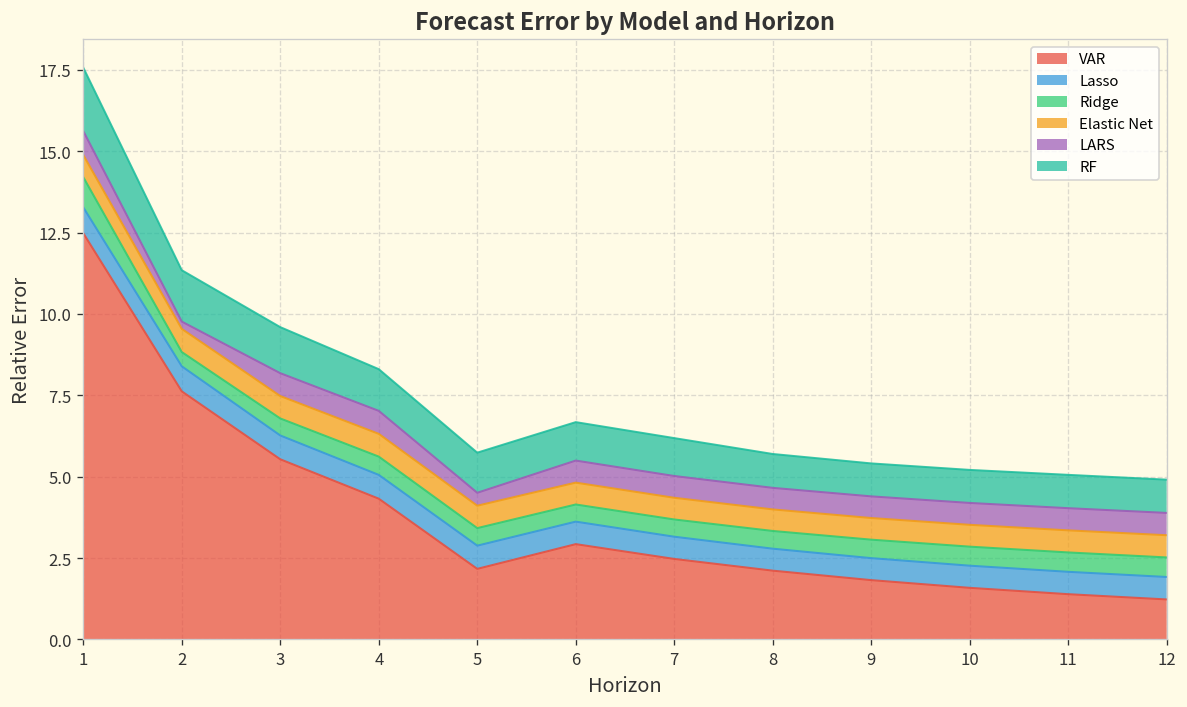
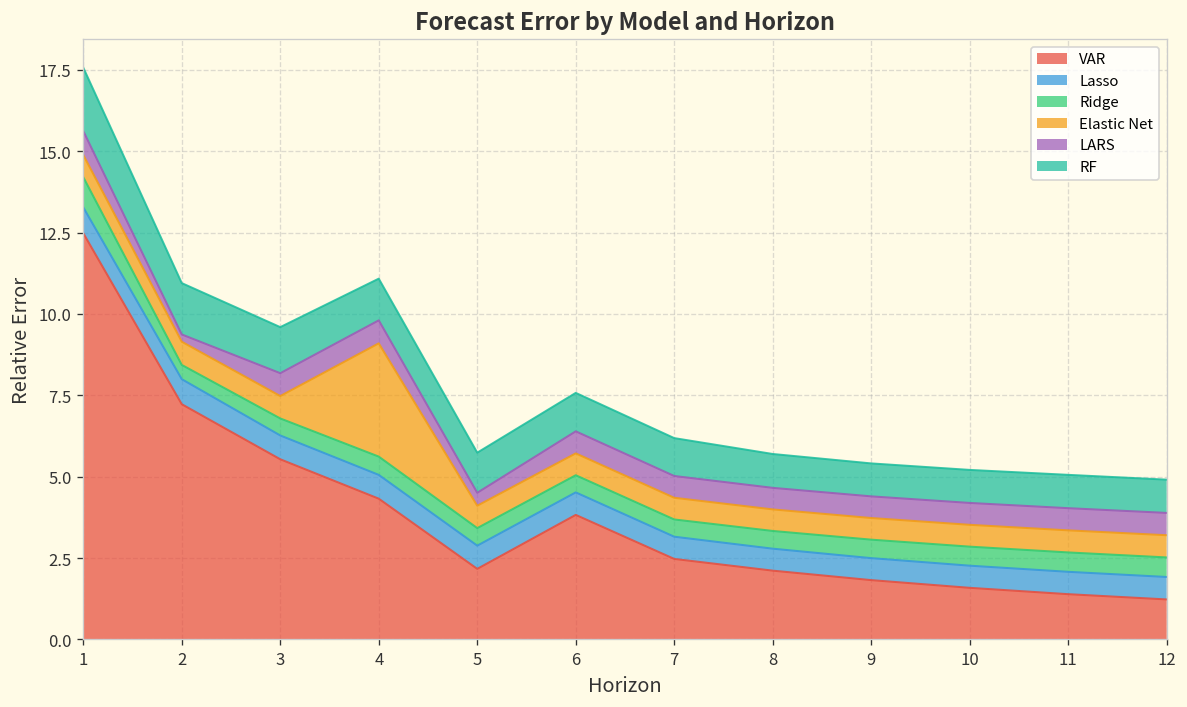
  {
    "VAR": {
      "1": 12.5,
-     "2": 7.6,
+     "2": 7.2,
      "3": 5.5,
      "4": 4.3,
      "5": 2.2,
-     "6": 2.9,
+     "6": 3.8,
      "7": 2.5,
      "8": 2.1,
      "9": 1.8,
      "10": 1.6,
      "11": 1.4,
      "12": 1.2
    },
    "Lasso": {
      "1": 0.8,
      "2": 0.8,
      "3": 0.7,
      "4": 0.7,
      "5": 0.7,
      "6": 0.7,
      "7": 0.7,
      "8": 0.7,
      "9": 0.7,
      "10": 0.7,
      "11": 0.7,
      "12": 0.7
    },
    "Elastic Net": {
      "1": 0.7,
      "2": 0.7,
      "3": 0.7,
-     "4": 0.7,
+     "4": 3.5,
      "5": 0.7,
      "6": 0.7,
      "7": 0.7,
      "8": 0.7,
      "9": 0.7,
      "10": 0.7,
      "11": 0.7,
      "12": 0.7
    },
    "LARS": {
      "1": 0.7,
      "2": 0.2,
      "3": 0.7,
      "4": 0.7,
      "5": 0.4,
      "6": 0.7,
      "7": 0.7,
      "8": 0.7,
      "9": 0.7,
      "10": 0.7,
      "11": 0.7,
      "12": 0.7
    }
  }
